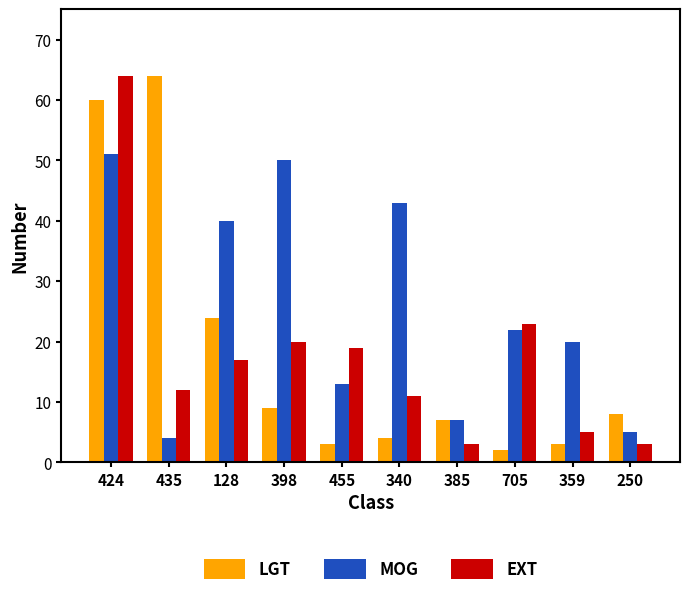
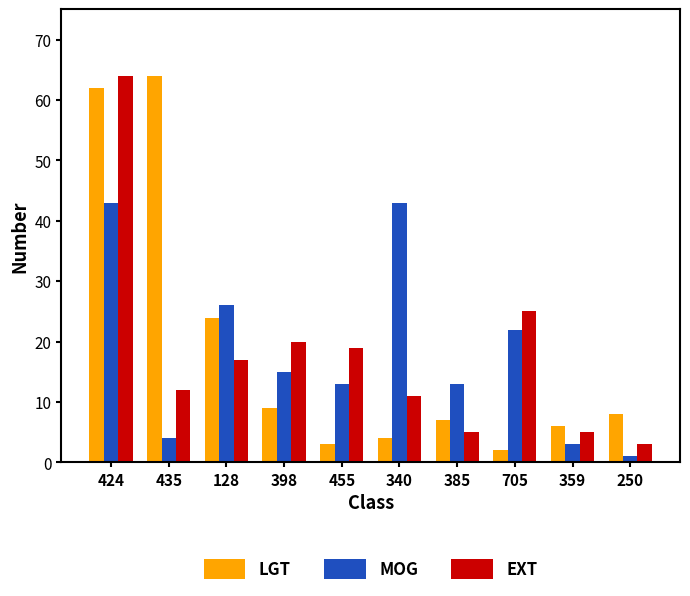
  {
    "LGT": {
-     "424": 60,
+     "424": 62,
      "435": 64,
      "128": 24,
      "398": 9,
      "455": 3,
      "340": 4,
      "385": 7,
      "705": 2,
-     "359": 3,
+     "359": 6,
      "250": 8
    },
    "MOG": {
-     "424": 51,
+     "424": 43,
      "435": 4,
-     "128": 40,
-     "398": 50,
+     "128": 26,
+     "398": 15,
      "455": 13,
      "340": 43,
-     "385": 7,
+     "385": 13,
      "705": 22,
-     "359": 20,
-     "250": 5
+     "359": 3,
+     "250": 1
    },
    "EXT": {
      "424": 64,
      "435": 12,
      "128": 17,
      "398": 20,
      "455": 19,
      "340": 11,
-     "385": 3,
-     "705": 23,
+     "385": 5,
+     "705": 25,
      "359": 5,
      "250": 3
    }
  }
